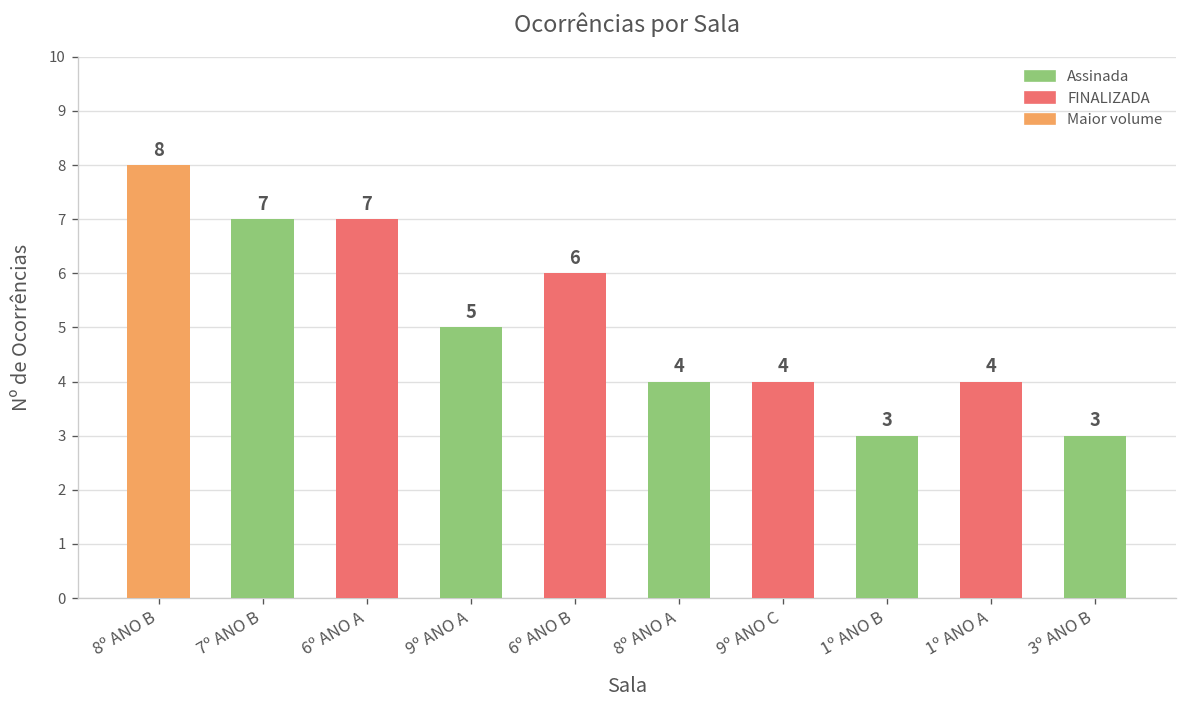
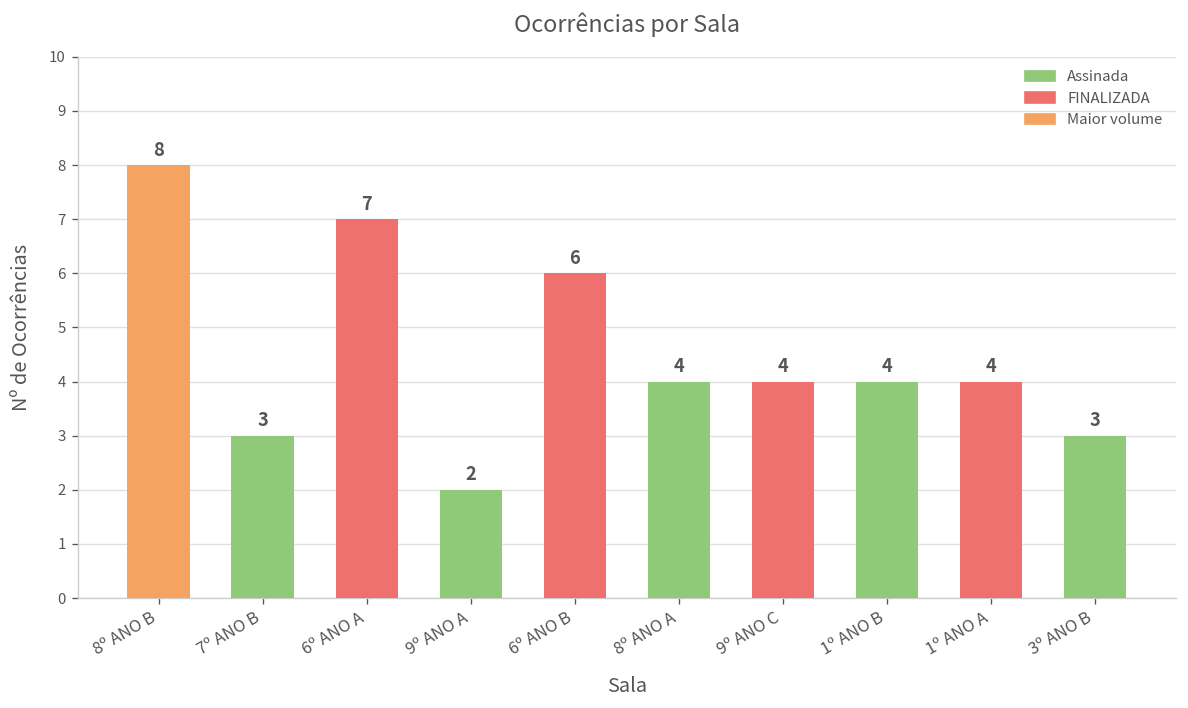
  {
    "8º ANO B": 8,
-   "7º ANO B": 7,
+   "7º ANO B": 3,
    "6º ANO A": 7,
-   "9º ANO A": 5,
+   "9º ANO A": 2,
    "6º ANO B": 6,
    "8º ANO A": 4,
    "9º ANO C": 4,
-   "1º ANO B": 3,
+   "1º ANO B": 4,
    "1º ANO A": 4,
    "3º ANO B": 3
  }
